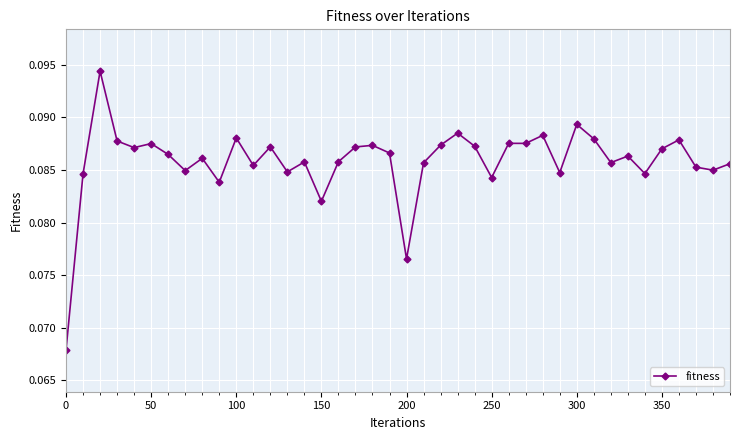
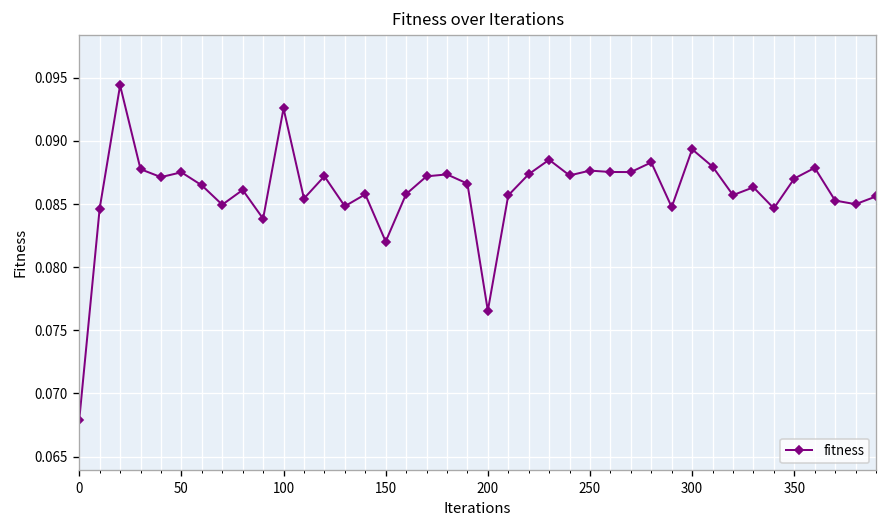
  {
    "0": 0.0679,
    "50": 0.0875,
-   "100": 0.0881,
+   "100": 0.0926,
    "150": 0.0820,
    "200": 0.0766,
-   "250": 0.0843,
+   "250": 0.0877,
    "300": 0.0893,
    "350": 0.0870
  }
